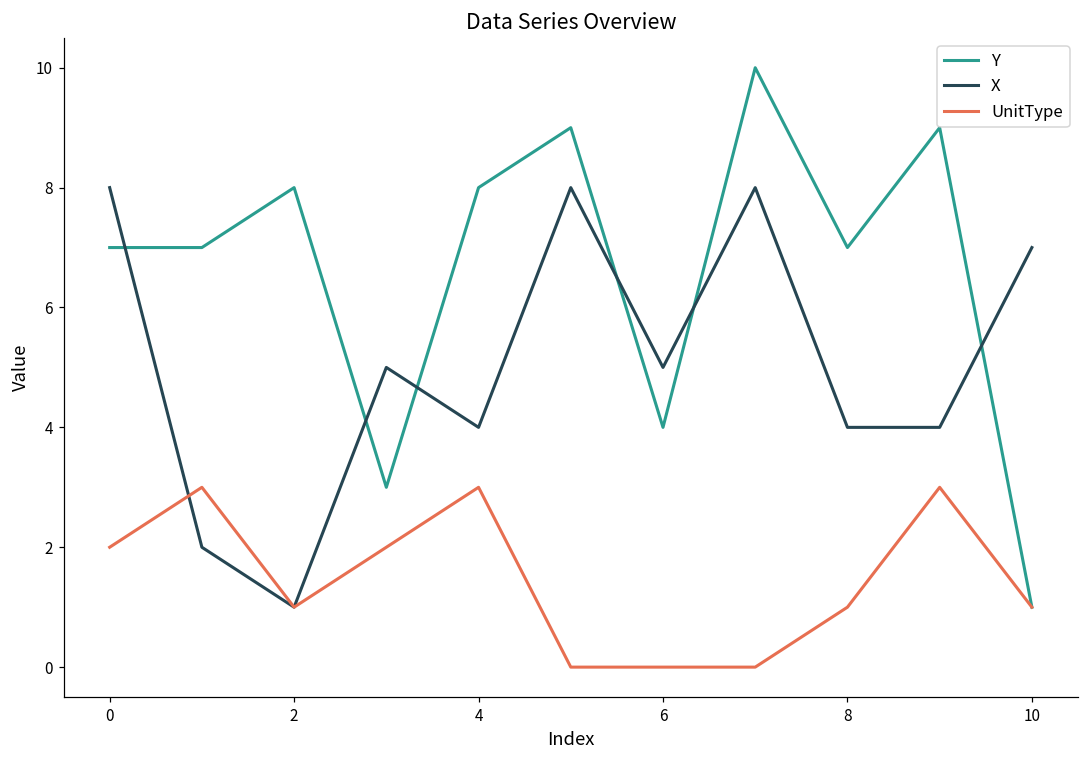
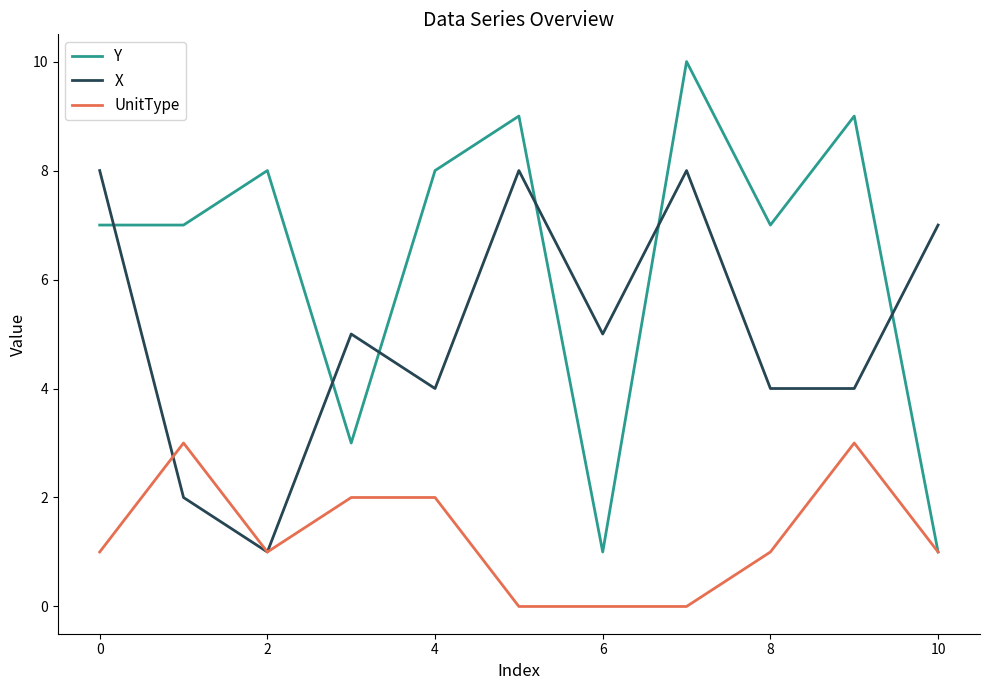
  {
    "Y": {
      "0": 7,
      "2": 8,
      "4": 8,
-     "6": 4,
+     "6": 1,
      "8": 7
    },
    "X": {
      "0": 8,
      "4": 4,
      "6": 5,
      "8": 4,
      "10": 7
    },
    "UnitType": {
-     "0": 2,
-     "4": 3,
+     "0": 1,
+     "4": 2,
      "6": 0,
      "8": 1
    }
  }
